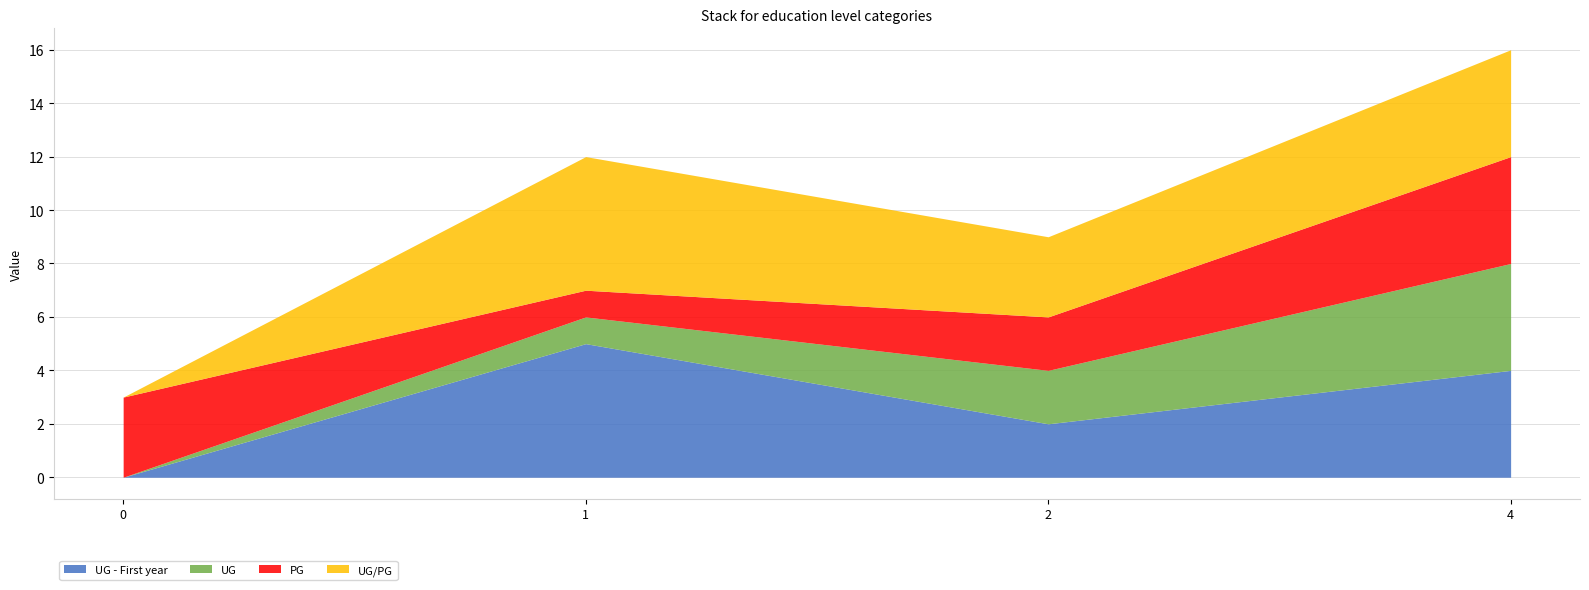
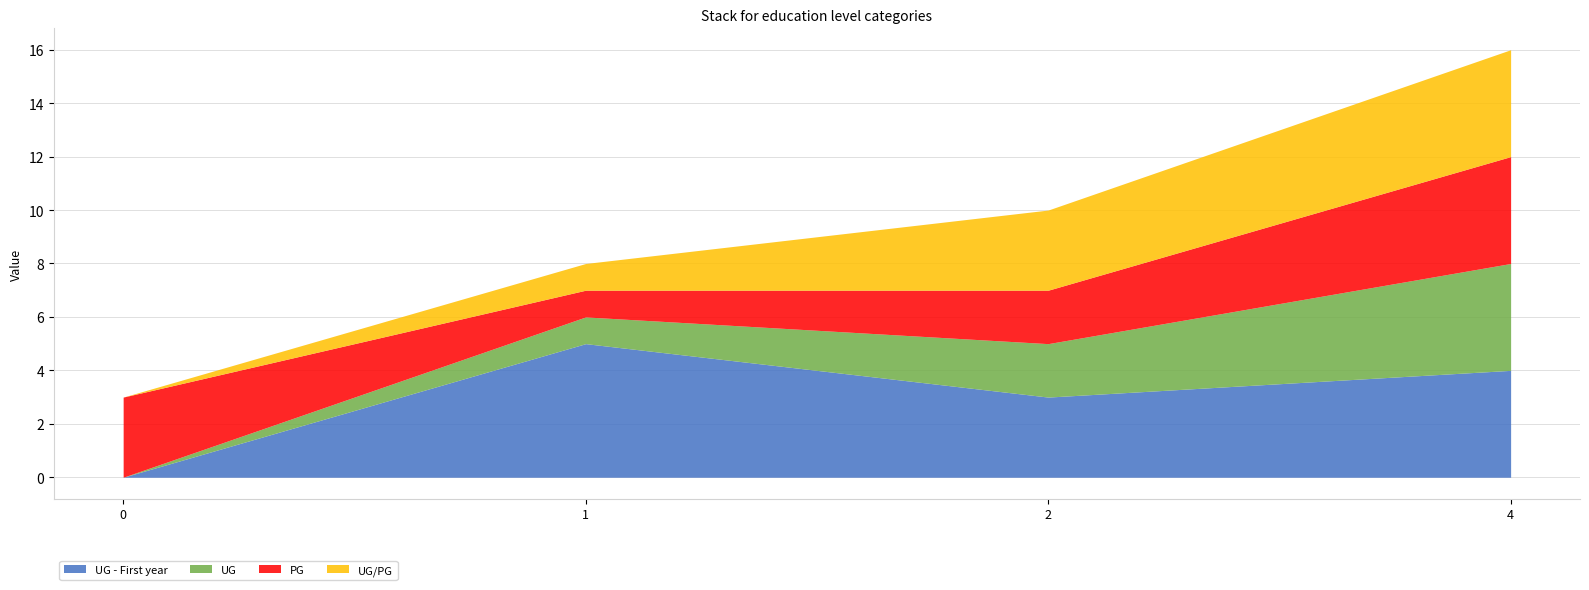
  {
    "UG - First year": {
      "1": 5,
-     "2": 2,
+     "2": 3,
      "4": 4
    },
    "UG": {
      "1": 1,
      "2": 2,
      "4": 4
    },
    "PG": {
      "1": 1,
      "2": 2,
      "4": 4
    },
    "UG/PG": {
-     "1": 5,
+     "1": 1,
      "2": 3,
      "4": 4
    }
  }
